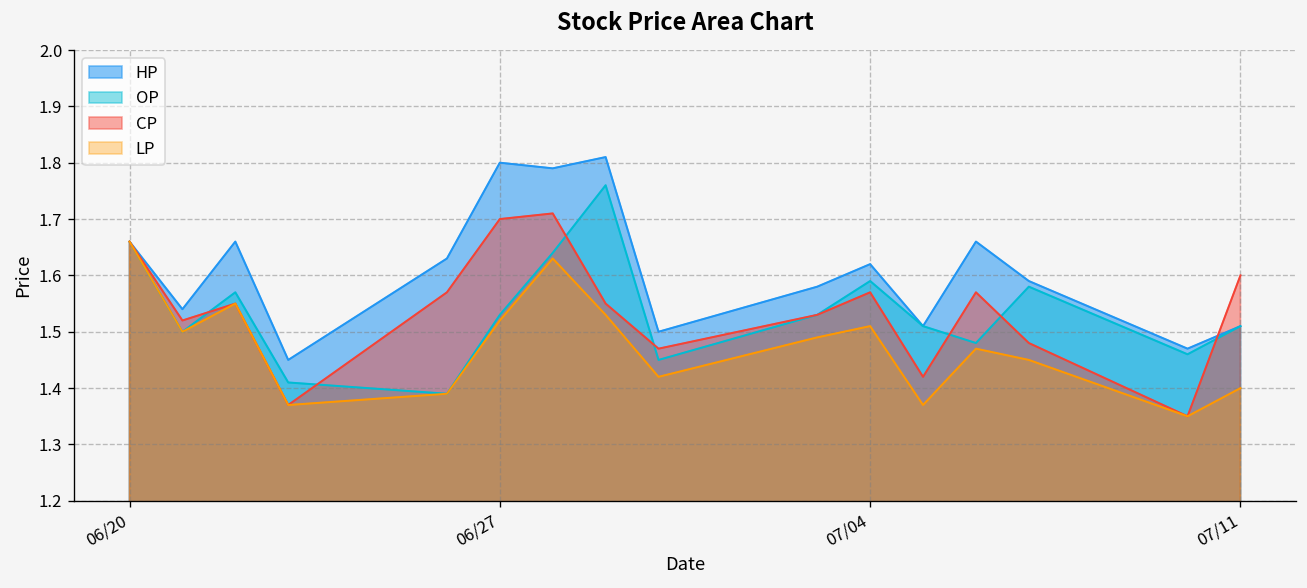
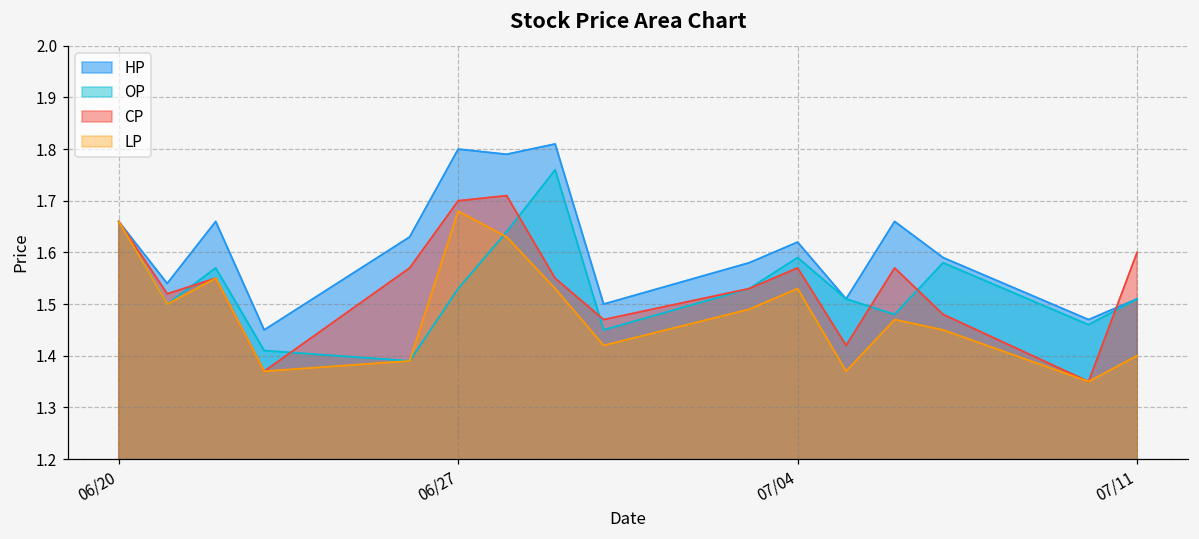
  {
    "CP": {
      "06/27": 1.70,
      "07/04": 1.57,
      "07/11": 1.60
    },
    "LP": {
-     "06/27": 1.52,
-     "07/04": 1.51,
+     "06/27": 1.68,
+     "07/04": 1.53,
      "07/11": 1.40
    }
  }
